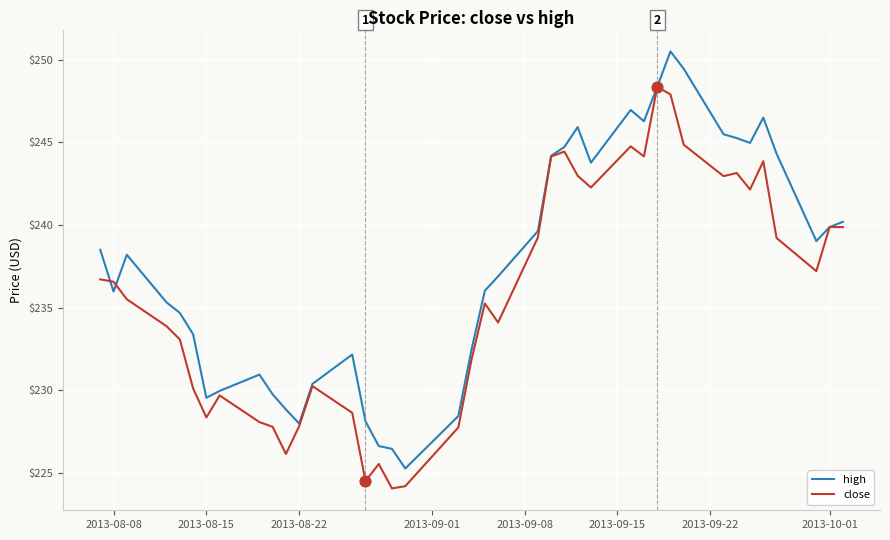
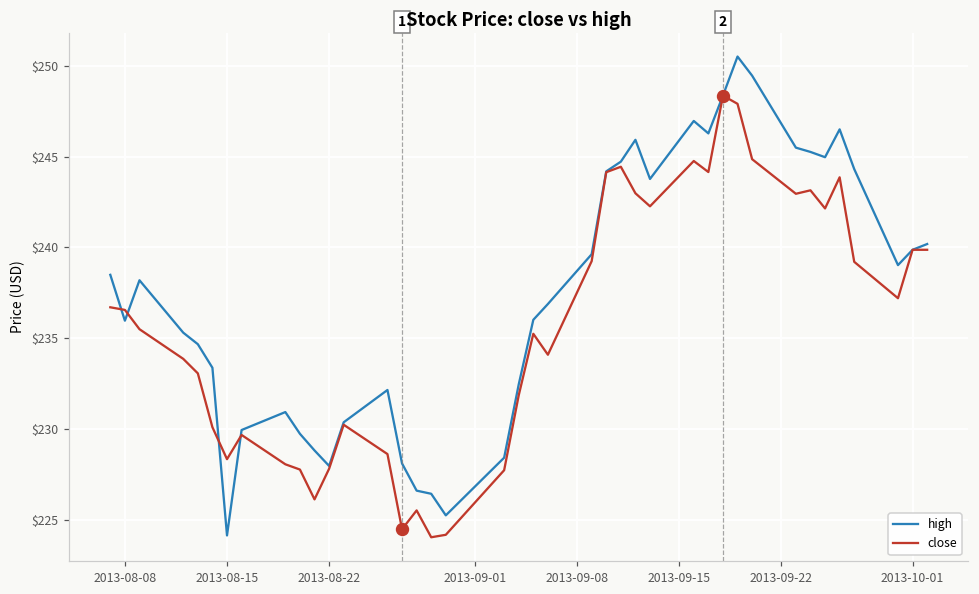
  {
    "high": {
      "2013-08-08": "$236.0",
-     "2013-08-15": "$229.5"
+     "2013-08-15": "$224.2"
    }
  }
